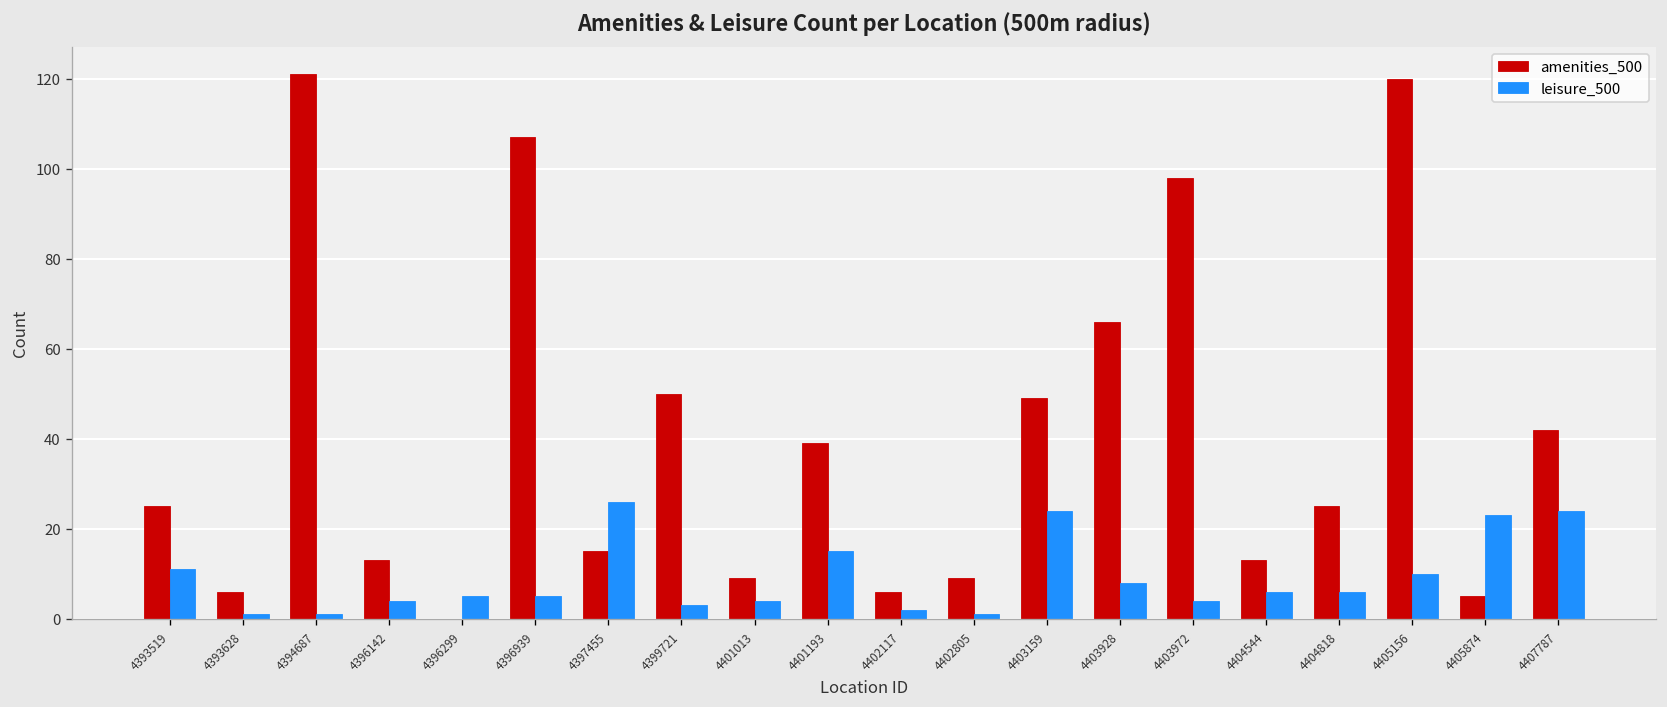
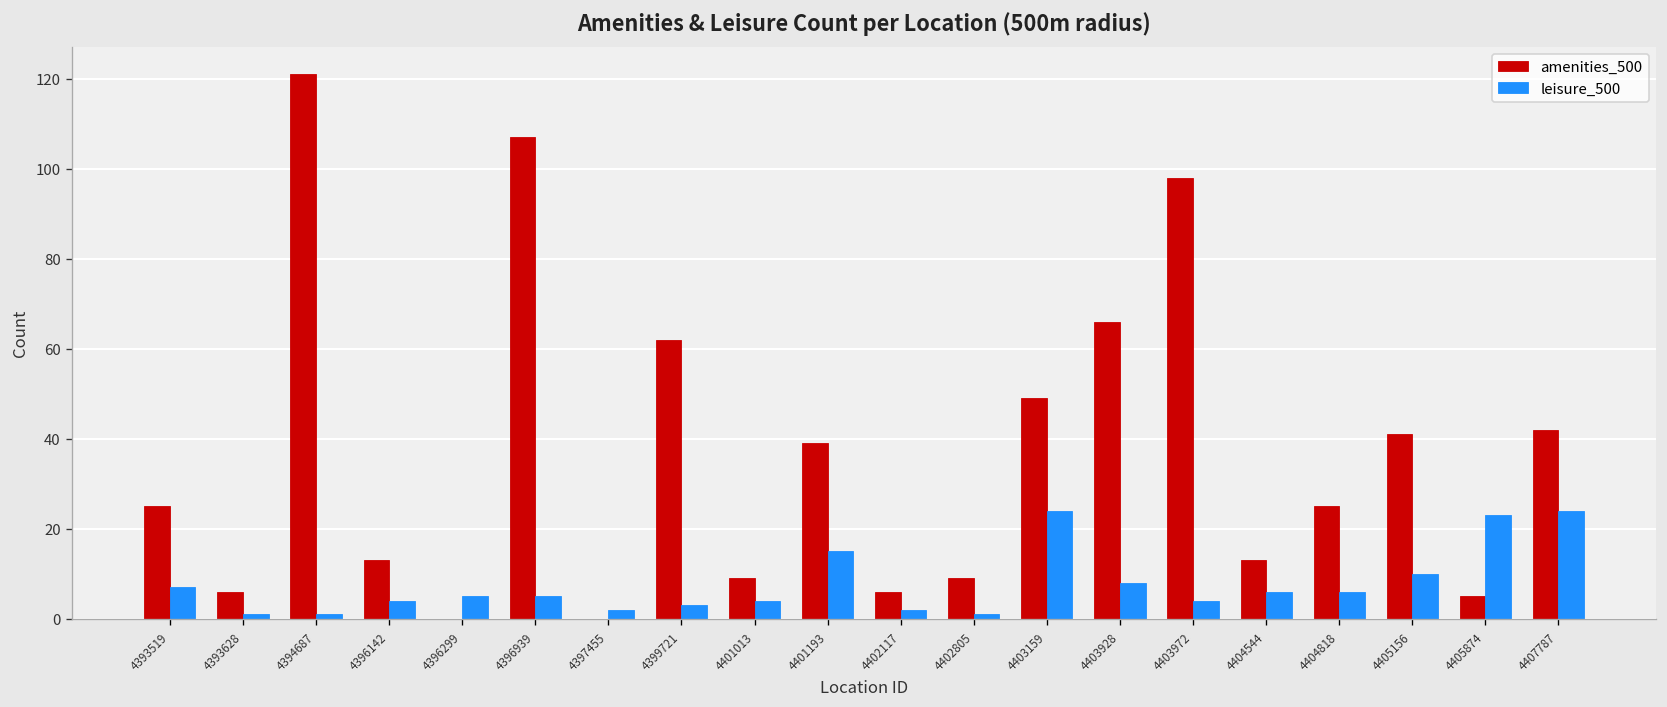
  {
    "amenities_500": {
      "4393519": 25,
      "4393628": 6,
      "4394687": 121,
      "4396142": 13,
      "4396299": 0,
      "4396939": 107,
-     "4397455": 15,
-     "4399721": 50,
+     "4397455": 0,
+     "4399721": 62,
      "4401013": 9,
      "4401193": 39,
      "4402117": 6,
      "4402805": 9,
      "4403159": 49,
      "4403928": 66,
      "4403972": 98,
      "4404544": 13,
      "4404818": 25,
-     "4405156": 120,
+     "4405156": 41,
      "4405874": 5,
      "4407787": 42
    },
    "leisure_500": {
-     "4393519": 11,
+     "4393519": 7,
      "4393628": 1,
      "4394687": 1,
      "4396142": 4,
      "4396299": 5,
      "4396939": 5,
-     "4397455": 26,
+     "4397455": 2,
      "4399721": 3,
      "4401013": 4,
      "4401193": 15,
      "4402117": 2,
      "4402805": 1,
      "4403159": 24,
      "4403928": 8,
      "4403972": 4,
      "4404544": 6,
      "4404818": 6,
      "4405156": 10,
      "4405874": 23,
      "4407787": 24
    }
  }
